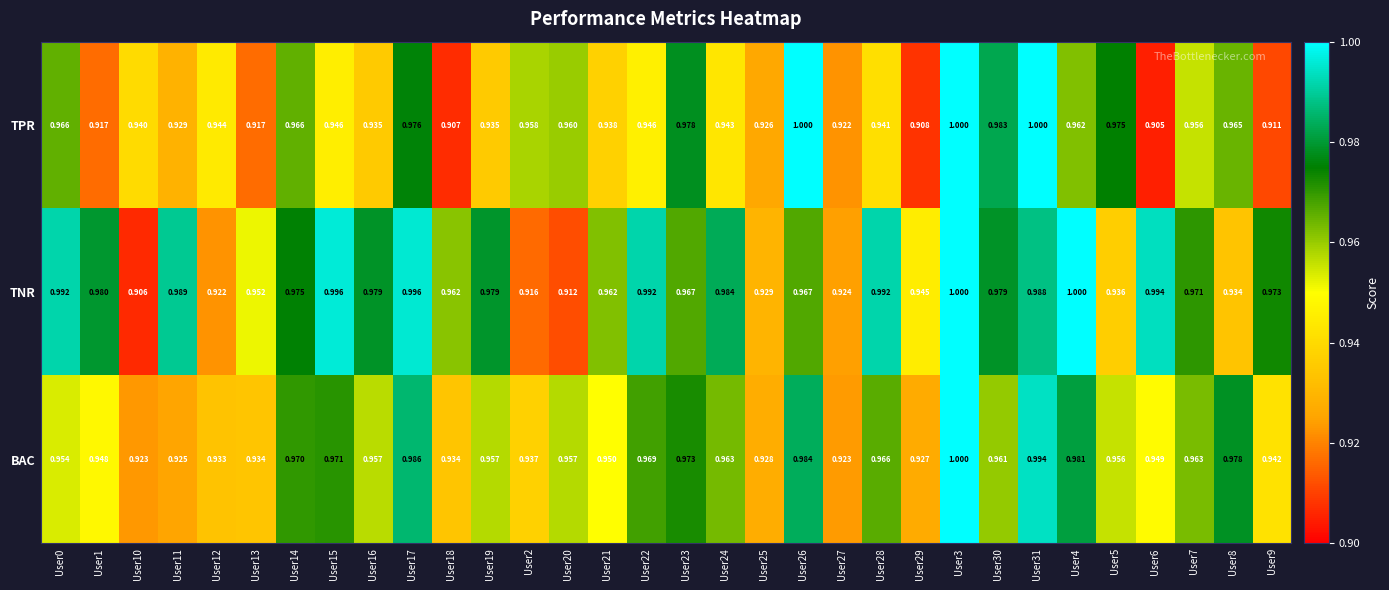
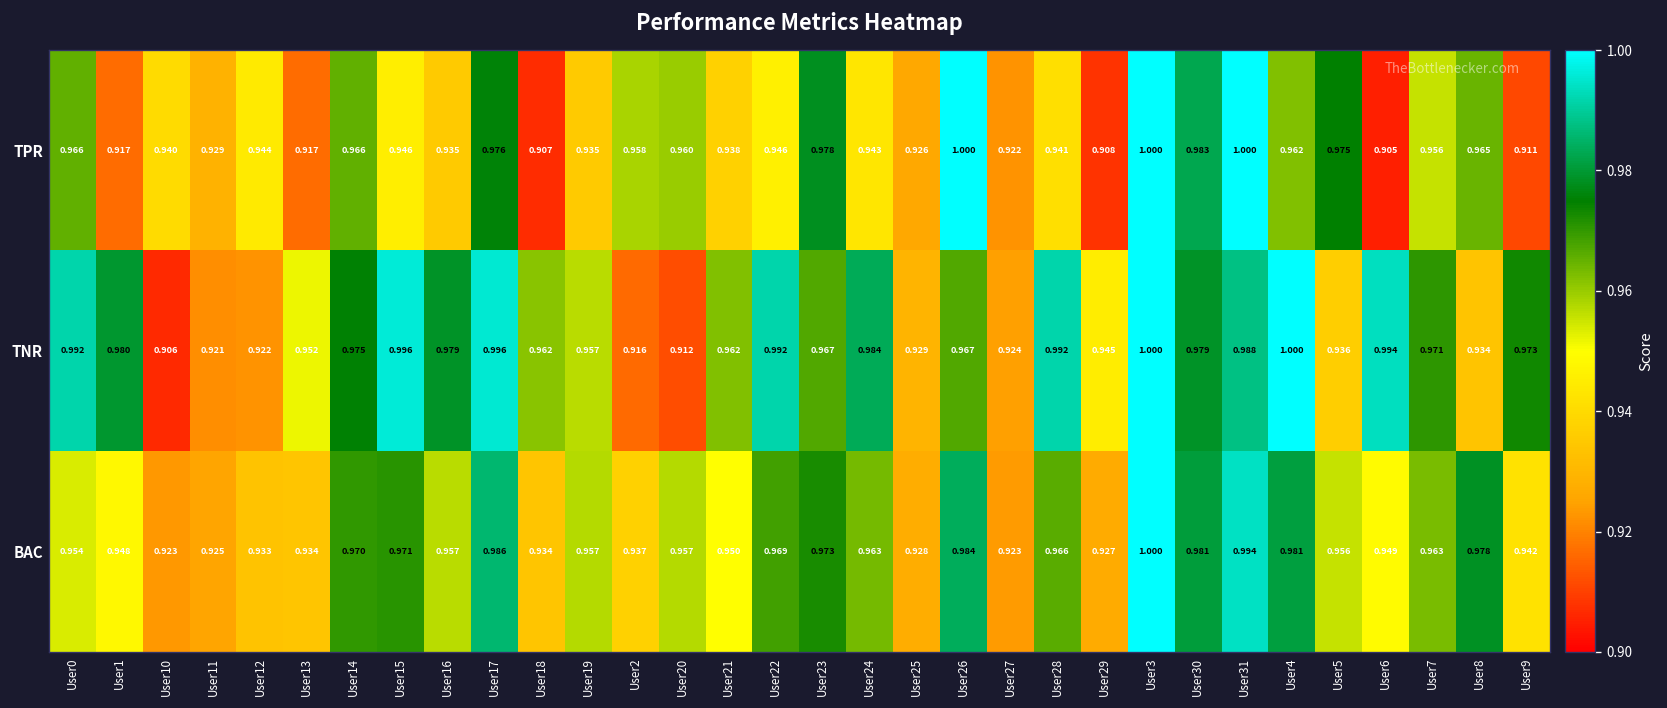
  {
    "TPR": {
      "User0": 0.966,
      "User1": 0.917,
      "User10": 0.940,
      "User11": 0.929,
      "User12": 0.944,
      "User13": 0.917,
      "User14": 0.966,
      "User15": 0.946,
      "User16": 0.935,
      "User17": 0.976,
      "User18": 0.907,
      "User19": 0.935,
      "User2": 0.958,
      "User20": 0.960,
      "User21": 0.938,
      "User22": 0.946,
      "User23": 0.978,
      "User24": 0.943,
      "User25": 0.926,
      "User26": 1.000,
      "User27": 0.922,
      "User28": 0.941,
      "User29": 0.908,
      "User3": 1.000,
      "User30": 0.983,
      "User31": 1.000,
      "User4": 0.962,
      "User5": 0.975,
      "User6": 0.905,
      "User8": 0.965,
      "User9": 0.911
    },
    "TNR": {
      "User0": 0.992,
      "User1": 0.980,
      "User10": 0.906,
-     "User11": 0.989,
+     "User11": 0.921,
      "User12": 0.922,
      "User13": 0.952,
      "User14": 0.975,
      "User15": 0.996,
      "User16": 0.979,
      "User17": 0.996,
      "User18": 0.962,
-     "User19": 0.979,
+     "User19": 0.957,
      "User2": 0.916,
      "User20": 0.912,
      "User21": 0.962,
      "User22": 0.992,
      "User23": 0.967,
      "User24": 0.984,
      "User25": 0.929,
      "User26": 0.967,
      "User27": 0.924,
      "User28": 0.992,
      "User29": 0.945,
      "User3": 1.000,
      "User30": 0.979,
      "User31": 0.988,
      "User4": 1.000,
      "User5": 0.936,
      "User6": 0.994,
      "User7": 0.971,
      "User8": 0.934,
      "User9": 0.973
    },
    "BAC": {
      "User0": 0.954,
      "User1": 0.948,
      "User10": 0.923,
      "User11": 0.925,
      "User12": 0.933,
      "User13": 0.934,
      "User14": 0.970,
      "User15": 0.971,
      "User16": 0.957,
      "User17": 0.986,
      "User18": 0.934,
      "User19": 0.957,
      "User2": 0.937,
      "User20": 0.957,
      "User21": 0.950,
      "User22": 0.969,
      "User23": 0.973,
      "User24": 0.963,
      "User25": 0.928,
      "User26": 0.984,
      "User27": 0.923,
      "User28": 0.966,
      "User29": 0.927,
      "User3": 1.000,
-     "User30": 0.961,
+     "User30": 0.981,
      "User31": 0.994,
      "User4": 0.981,
      "User5": 0.956,
      "User6": 0.949,
      "User7": 0.963,
      "User8": 0.978,
      "User9": 0.942
    }
  }
